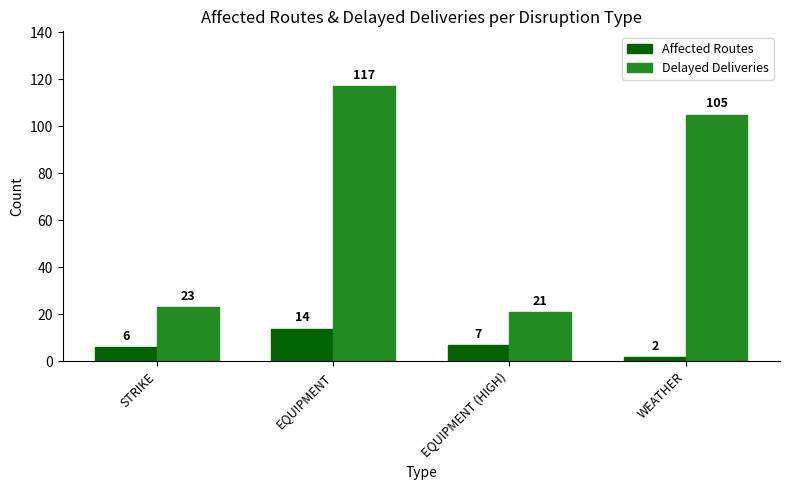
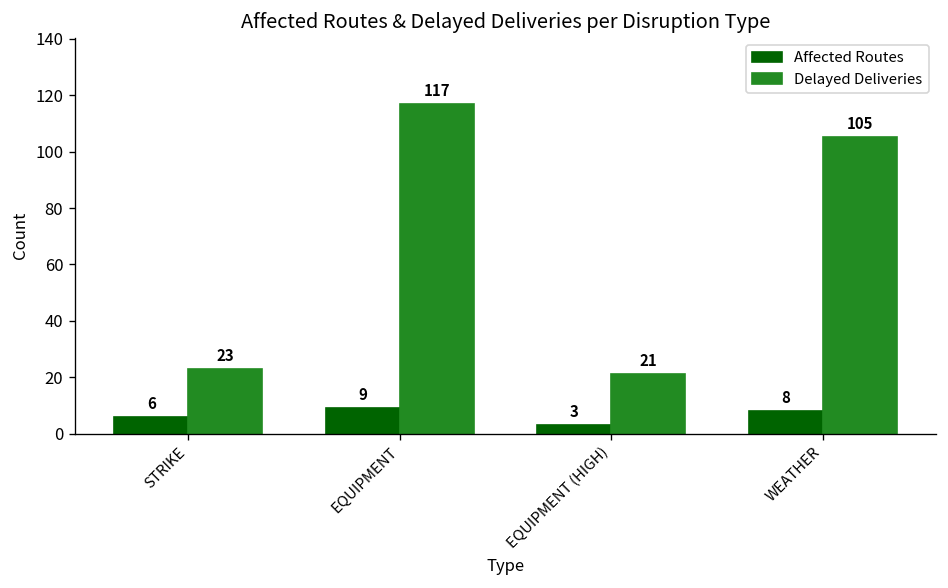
  {
    "Affected Routes": {
      "STRIKE": 6,
-     "EQUIPMENT": 14,
-     "EQUIPMENT (HIGH)": 7,
-     "WEATHER": 2
+     "EQUIPMENT": 9,
+     "EQUIPMENT (HIGH)": 3,
+     "WEATHER": 8
    },
    "Delayed Deliveries": {
      "STRIKE": 23,
      "EQUIPMENT": 117,
      "EQUIPMENT (HIGH)": 21,
      "WEATHER": 105
    }
  }
